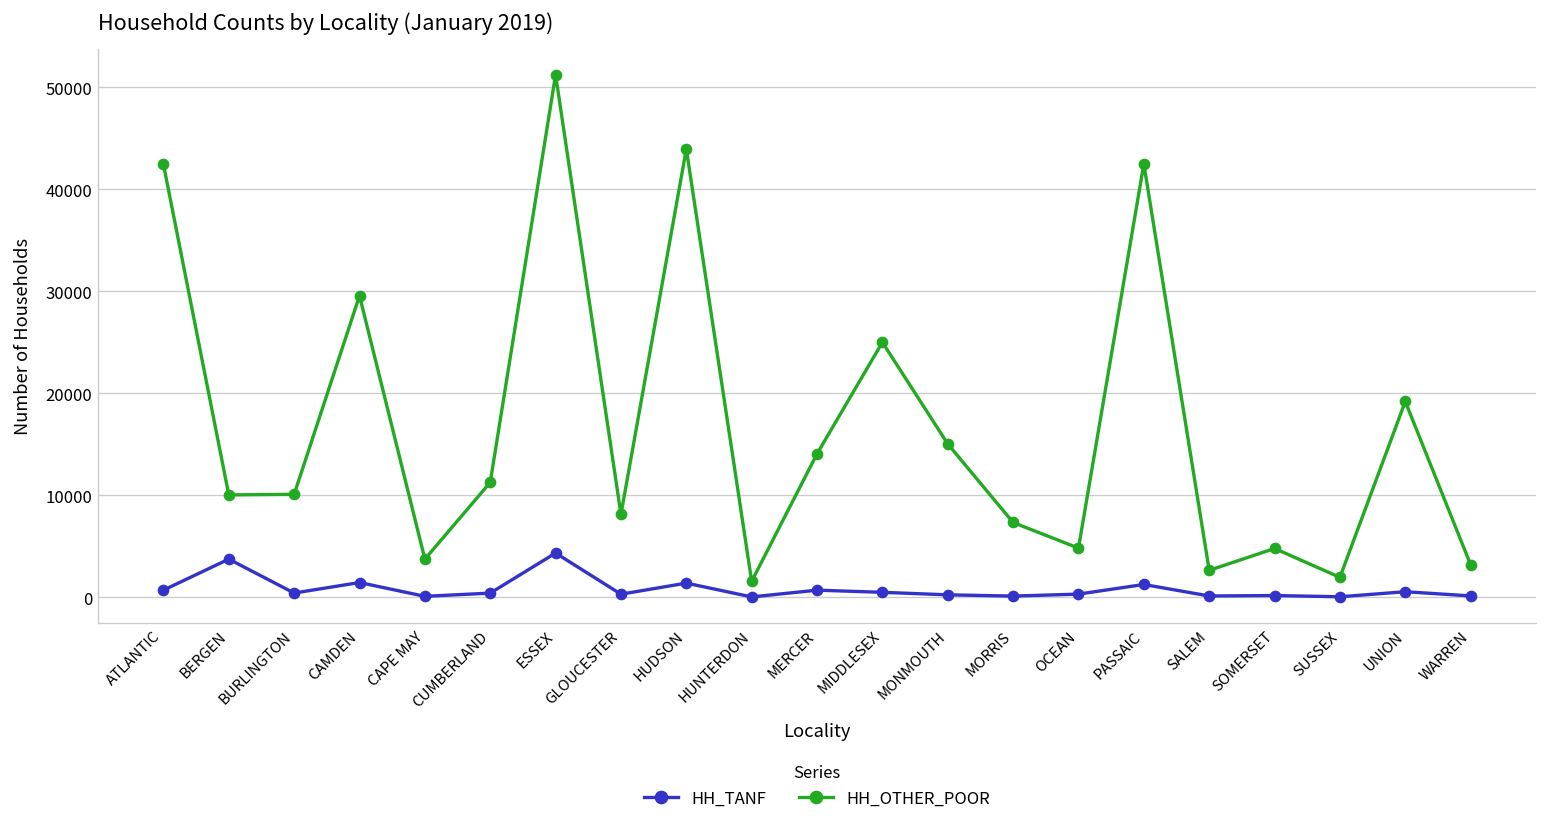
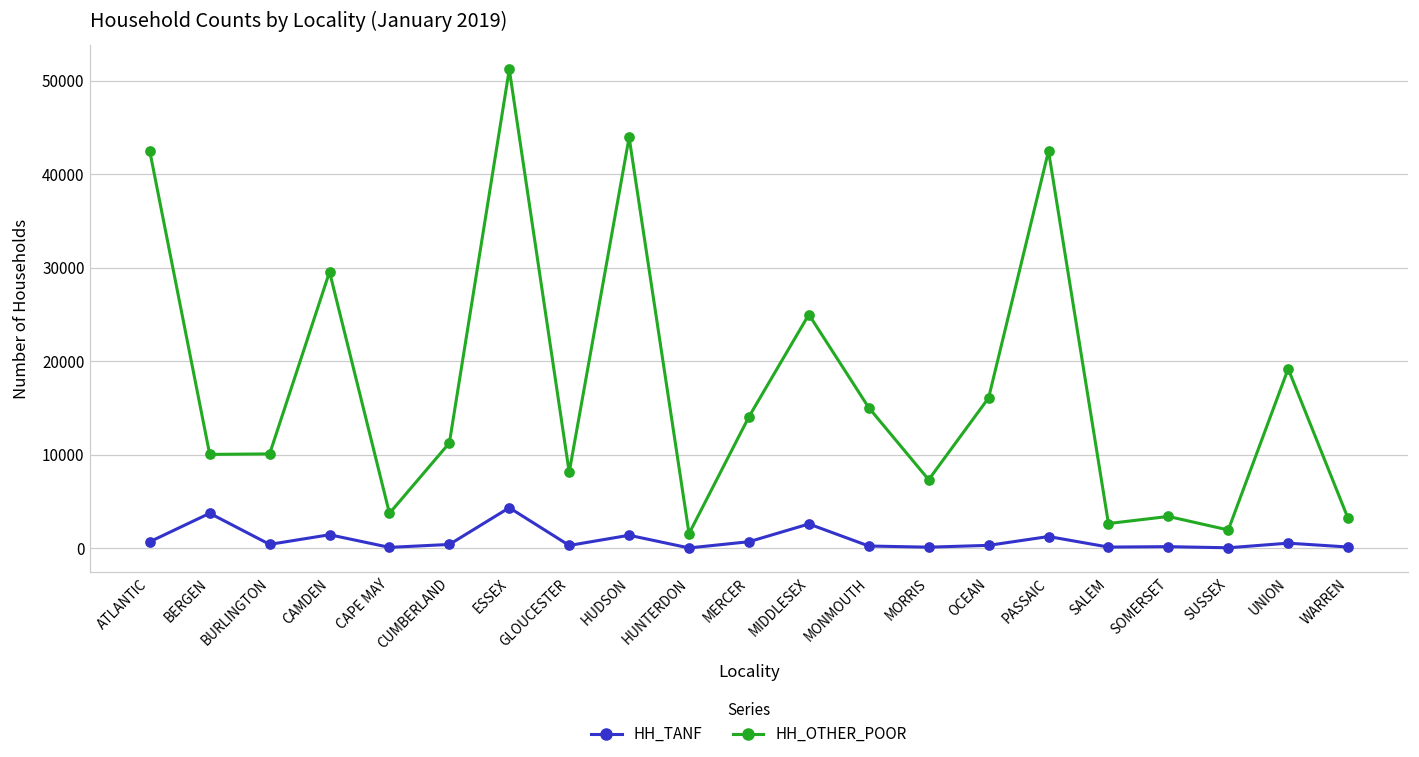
  {
    "HH_TANF": {
      "ATLANTIC": 1000,
      "BERGEN": 4000,
      "BURLINGTON": 0,
      "CAMDEN": 1000,
      "CAPE MAY": 0,
      "CUMBERLAND": 0,
      "ESSEX": 4000,
      "GLOUCESTER": 0,
      "HUDSON": 1000,
      "HUNTERDON": 0,
      "MERCER": 1000,
-     "MIDDLESEX": 0,
+     "MIDDLESEX": 3000,
      "MONMOUTH": 0,
      "MORRIS": 0,
      "OCEAN": 0,
      "PASSAIC": 1000,
      "SALEM": 0,
      "SOMERSET": 0,
      "SUSSEX": 0,
      "UNION": 1000,
      "WARREN": 0
    },
    "HH_OTHER_POOR": {
      "ATLANTIC": 42000,
      "BERGEN": 10000,
      "BURLINGTON": 10000,
      "CAMDEN": 30000,
      "CAPE MAY": 4000,
      "CUMBERLAND": 11000,
      "ESSEX": 51000,
      "GLOUCESTER": 8000,
      "HUDSON": 44000,
      "HUNTERDON": 2000,
      "MERCER": 14000,
      "MIDDLESEX": 25000,
      "MONMOUTH": 15000,
      "MORRIS": 7000,
-     "OCEAN": 5000,
+     "OCEAN": 16000,
      "PASSAIC": 42000,
      "SALEM": 3000,
-     "SOMERSET": 5000,
+     "SOMERSET": 3000,
      "SUSSEX": 2000,
      "UNION": 19000,
      "WARREN": 3000
    }
  }
